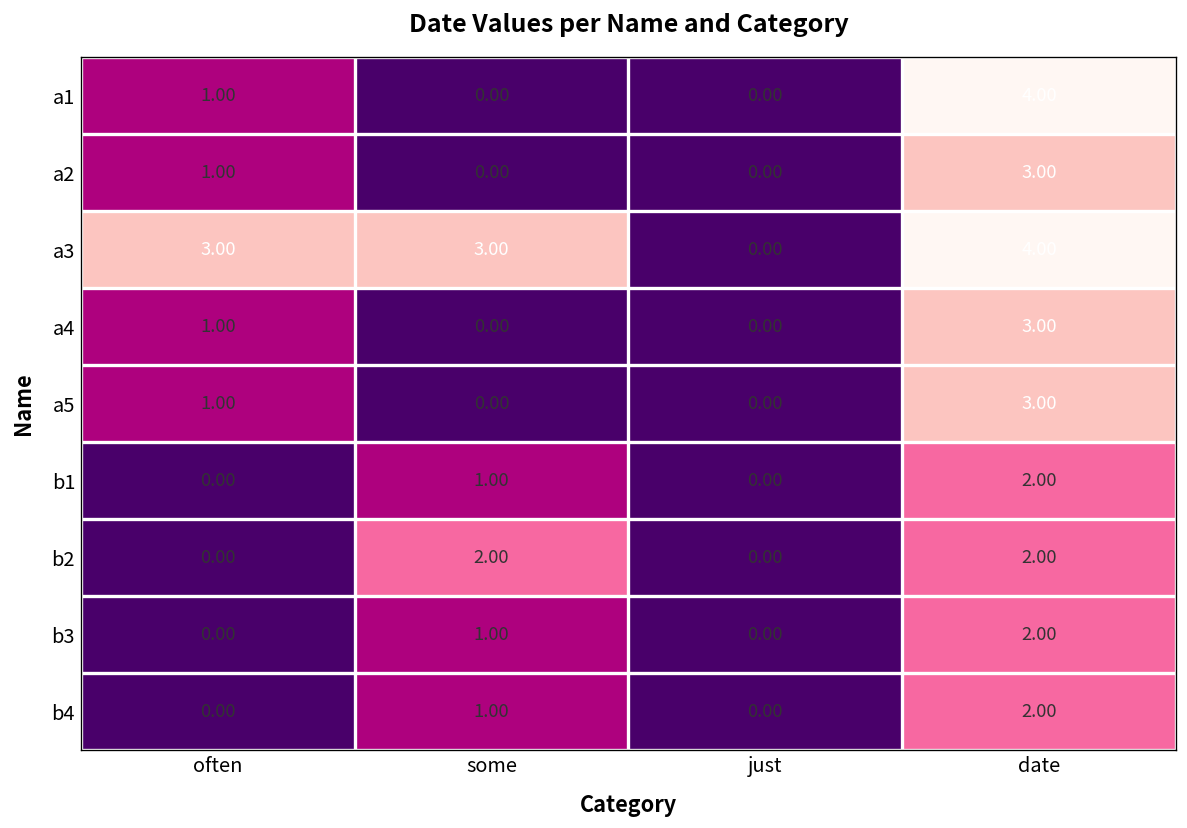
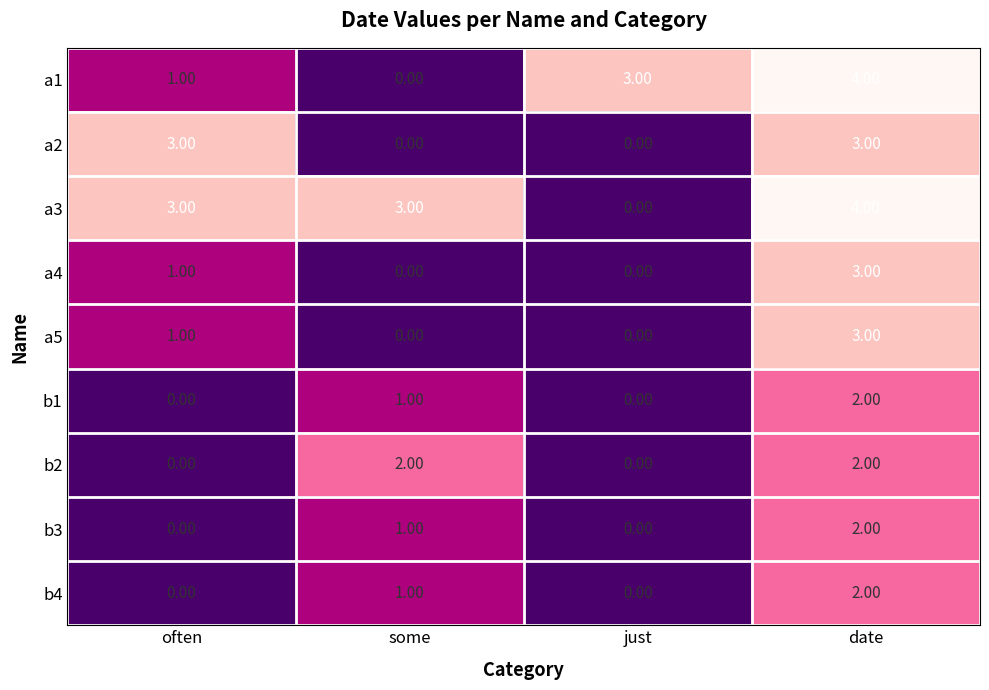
  {
    "a1": {
      "often": 1.00,
      "some": 0.00,
-     "just": 0.00
+     "just": 3.00
    },
    "a2": {
-     "often": 1.00,
+     "often": 3.00,
      "some": 0.00,
      "just": 0.00,
      "date": 3.00
    },
    "a3": {
      "often": 3.00,
      "some": 3.00,
      "just": 0.00
    },
    "a4": {
      "often": 1.00,
      "some": 0.00,
      "just": 0.00,
      "date": 3.00
    },
    "a5": {
      "often": 1.00,
      "some": 0.00,
      "just": 0.00,
      "date": 3.00
    },
    "b1": {
      "often": 0.00,
      "some": 1.00,
      "just": 0.00,
      "date": 2.00
    },
    "b2": {
      "often": 0.00,
      "some": 2.00,
      "just": 0.00,
      "date": 2.00
    },
    "b3": {
      "often": 0.00,
      "some": 1.00,
      "just": 0.00,
      "date": 2.00
    },
    "b4": {
      "often": 0.00,
      "some": 1.00,
      "just": 0.00,
      "date": 2.00
    }
  }
